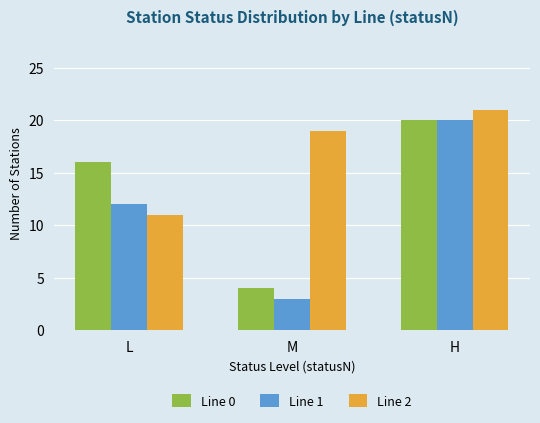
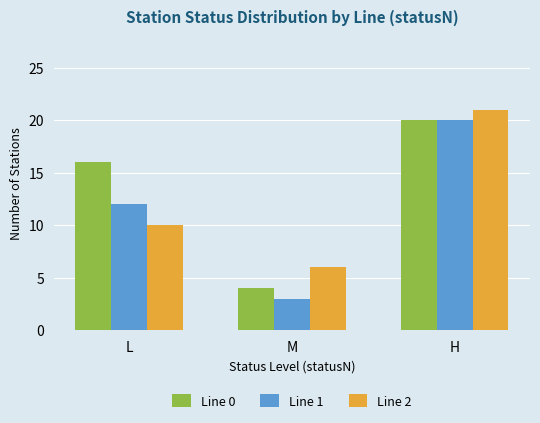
  {
    "Line 0": {
      "L": 16,
      "M": 4,
      "H": 20
    },
    "Line 1": {
      "L": 12,
      "M": 3,
      "H": 20
    },
    "Line 2": {
-     "L": 11,
-     "M": 19,
+     "L": 10,
+     "M": 6,
      "H": 21
    }
  }
